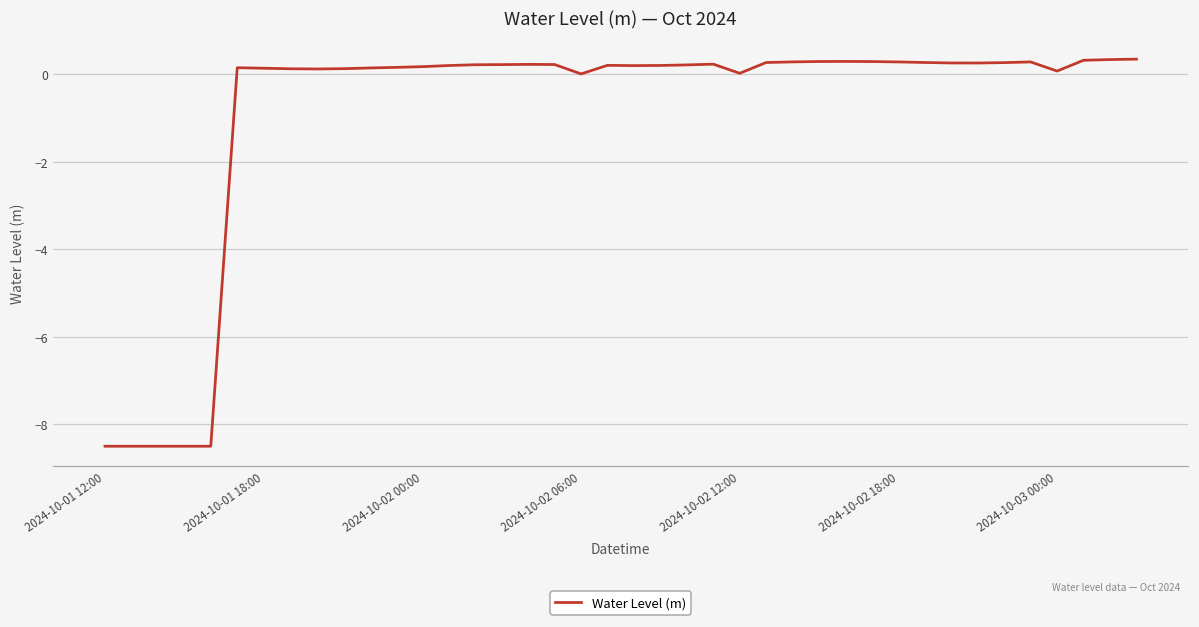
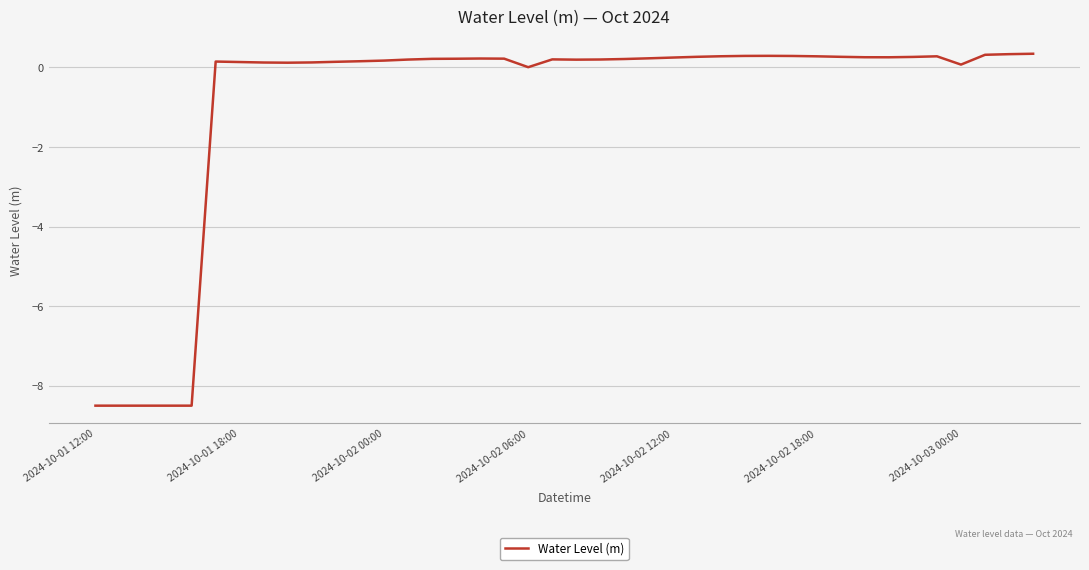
  {
    "2024-10-01 12:00": -8.5,
    "2024-10-01 18:00": 0.1,
    "2024-10-02 00:00": 0.2,
    "2024-10-02 06:00": 0.0,
-   "2024-10-02 12:00": 0.0,
+   "2024-10-02 12:00": 0.2,
    "2024-10-02 18:00": 0.3,
    "2024-10-03 00:00": 0.1
  }
